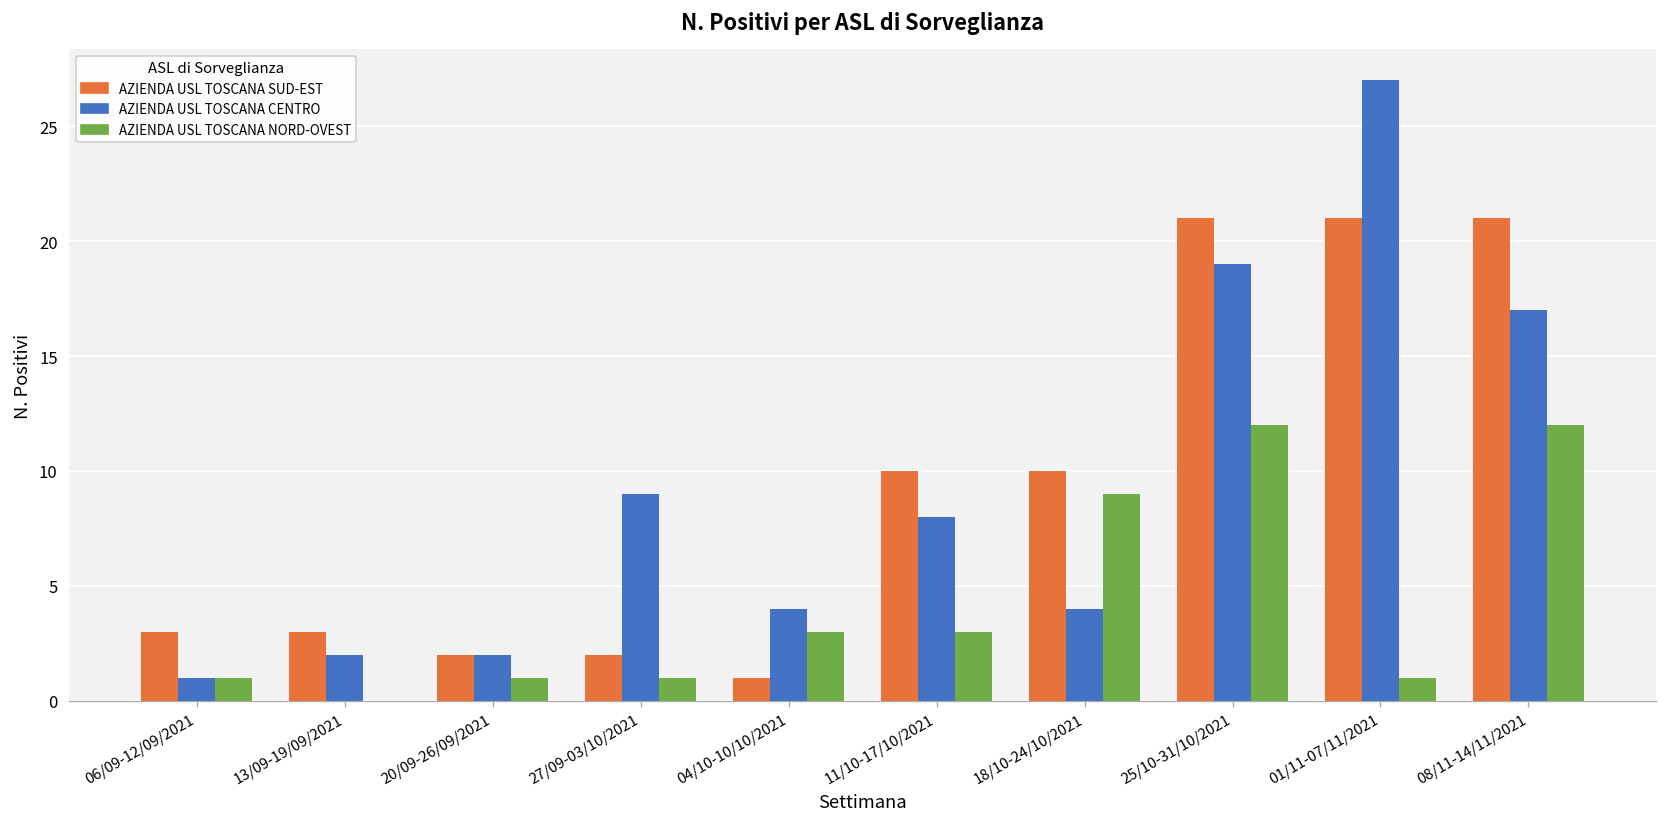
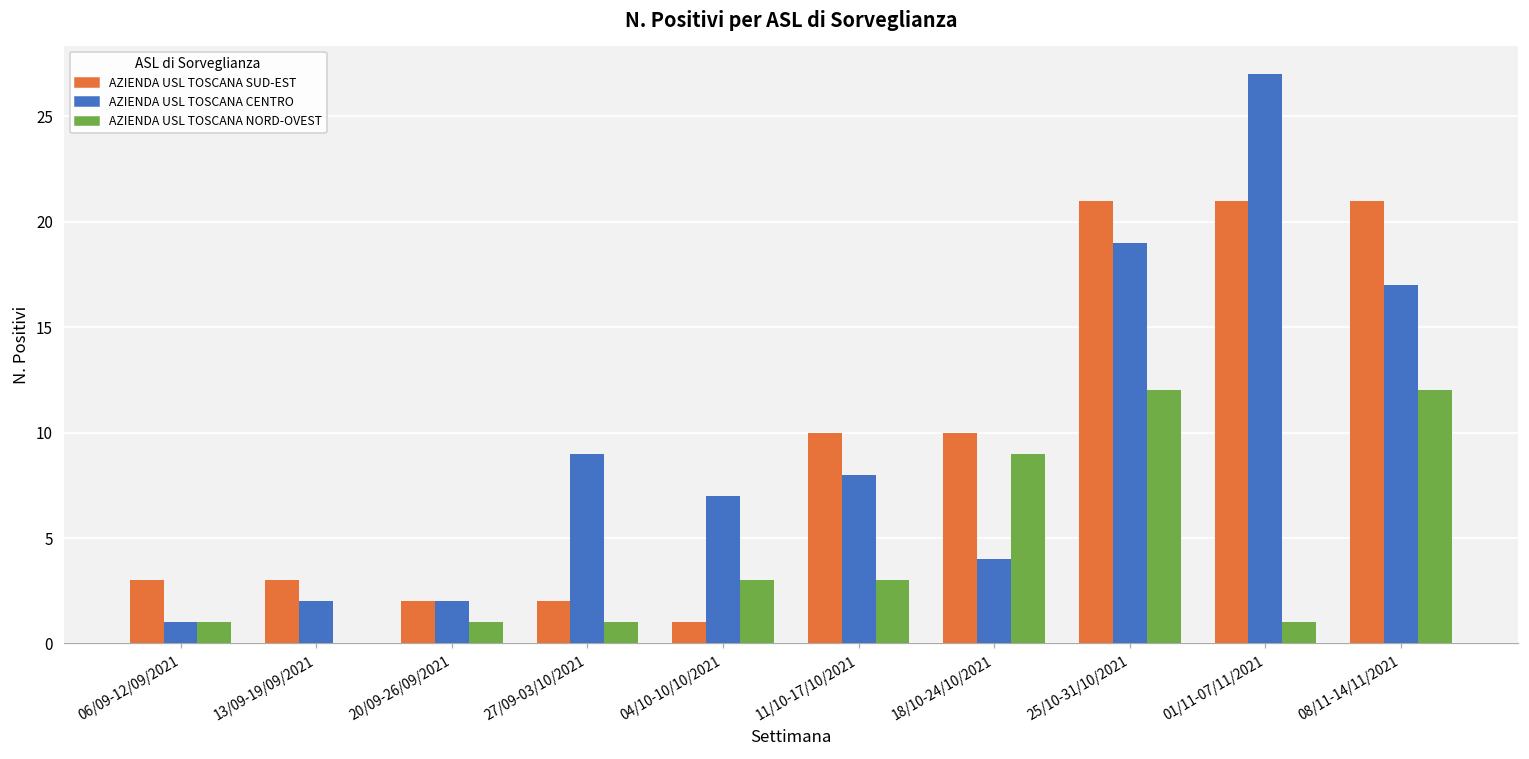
  {
    "AZIENDA USL TOSCANA SUD-EST": {
      "06/09-12/09/2021": 3,
      "13/09-19/09/2021": 3,
      "20/09-26/09/2021": 2,
      "27/09-03/10/2021": 2,
      "04/10-10/10/2021": 1,
      "11/10-17/10/2021": 10,
      "18/10-24/10/2021": 10,
      "25/10-31/10/2021": 21,
      "01/11-07/11/2021": 21,
      "08/11-14/11/2021": 21
    },
    "AZIENDA USL TOSCANA CENTRO": {
      "06/09-12/09/2021": 1,
      "13/09-19/09/2021": 2,
      "20/09-26/09/2021": 2,
      "27/09-03/10/2021": 9,
-     "04/10-10/10/2021": 4,
+     "04/10-10/10/2021": 7,
      "11/10-17/10/2021": 8,
      "18/10-24/10/2021": 4,
      "25/10-31/10/2021": 19,
      "01/11-07/11/2021": 27,
      "08/11-14/11/2021": 17
    },
    "AZIENDA USL TOSCANA NORD-OVEST": {
      "06/09-12/09/2021": 1,
      "13/09-19/09/2021": 0,
      "20/09-26/09/2021": 1,
      "27/09-03/10/2021": 1,
      "04/10-10/10/2021": 3,
      "11/10-17/10/2021": 3,
      "18/10-24/10/2021": 9,
      "25/10-31/10/2021": 12,
      "01/11-07/11/2021": 1,
      "08/11-14/11/2021": 12
    }
  }
